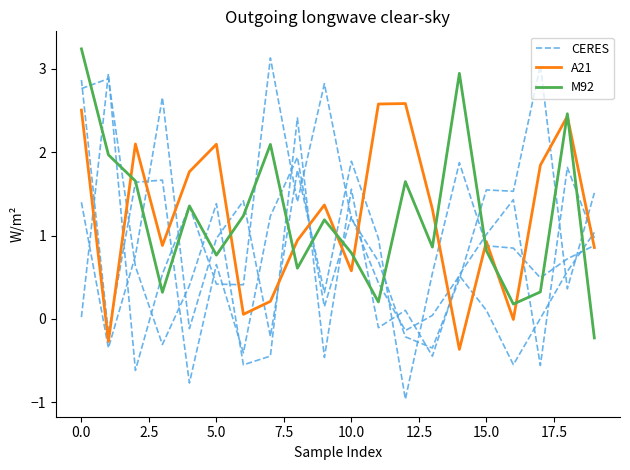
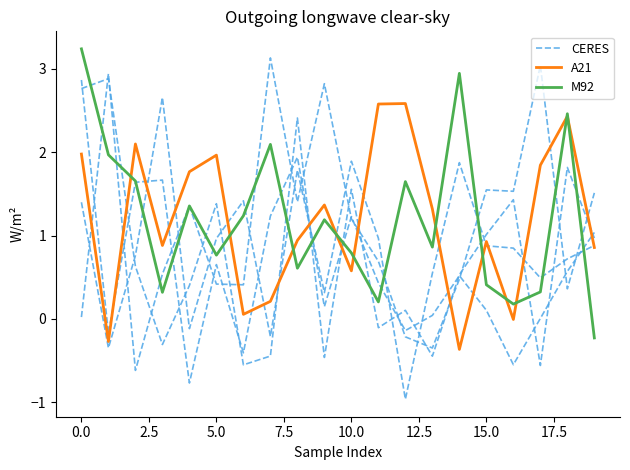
  {
    "A21": {
-     "0.0": 2.5,
-     "5.0": 2.1,
+     "0.0": 2.0,
+     "5.0": 2.0,
      "10.0": 0.6,
      "15.0": 0.9
    },
    "M92": {
      "0.0": 3.2,
      "5.0": 0.8,
      "10.0": 0.8,
-     "15.0": 0.8
+     "15.0": 0.4
    }
  }
